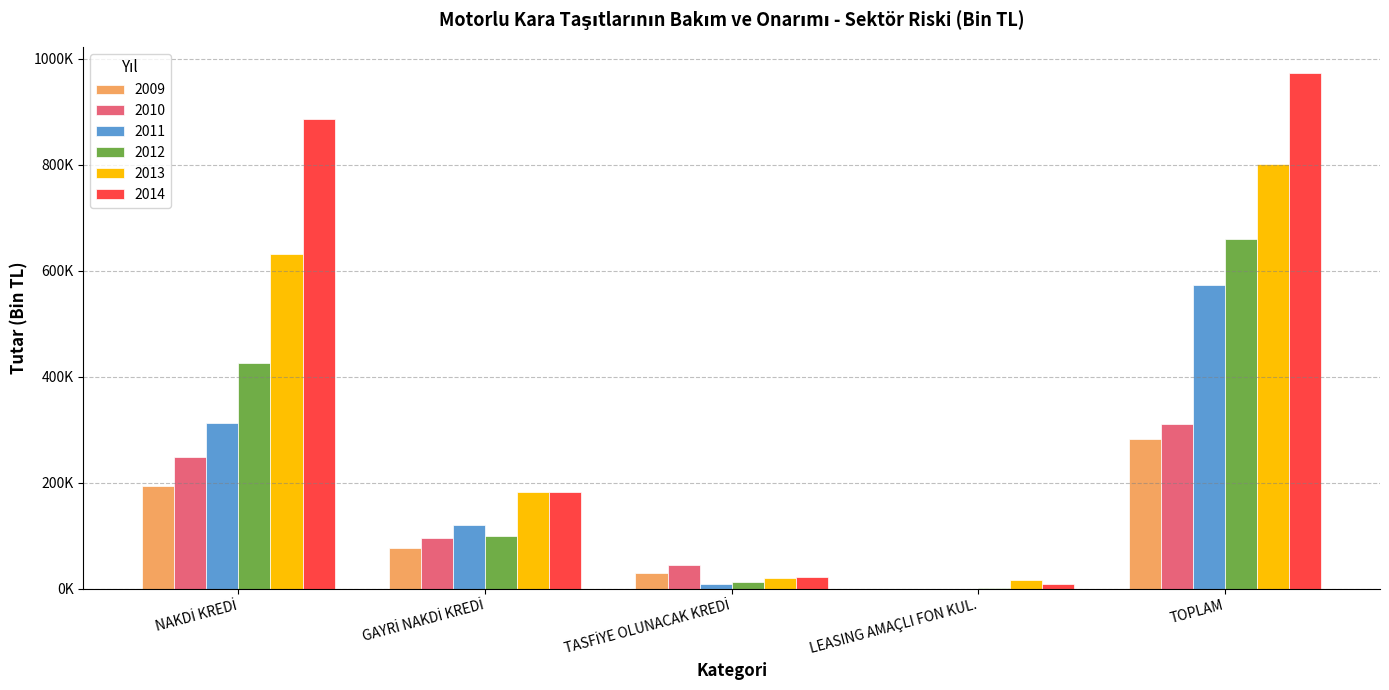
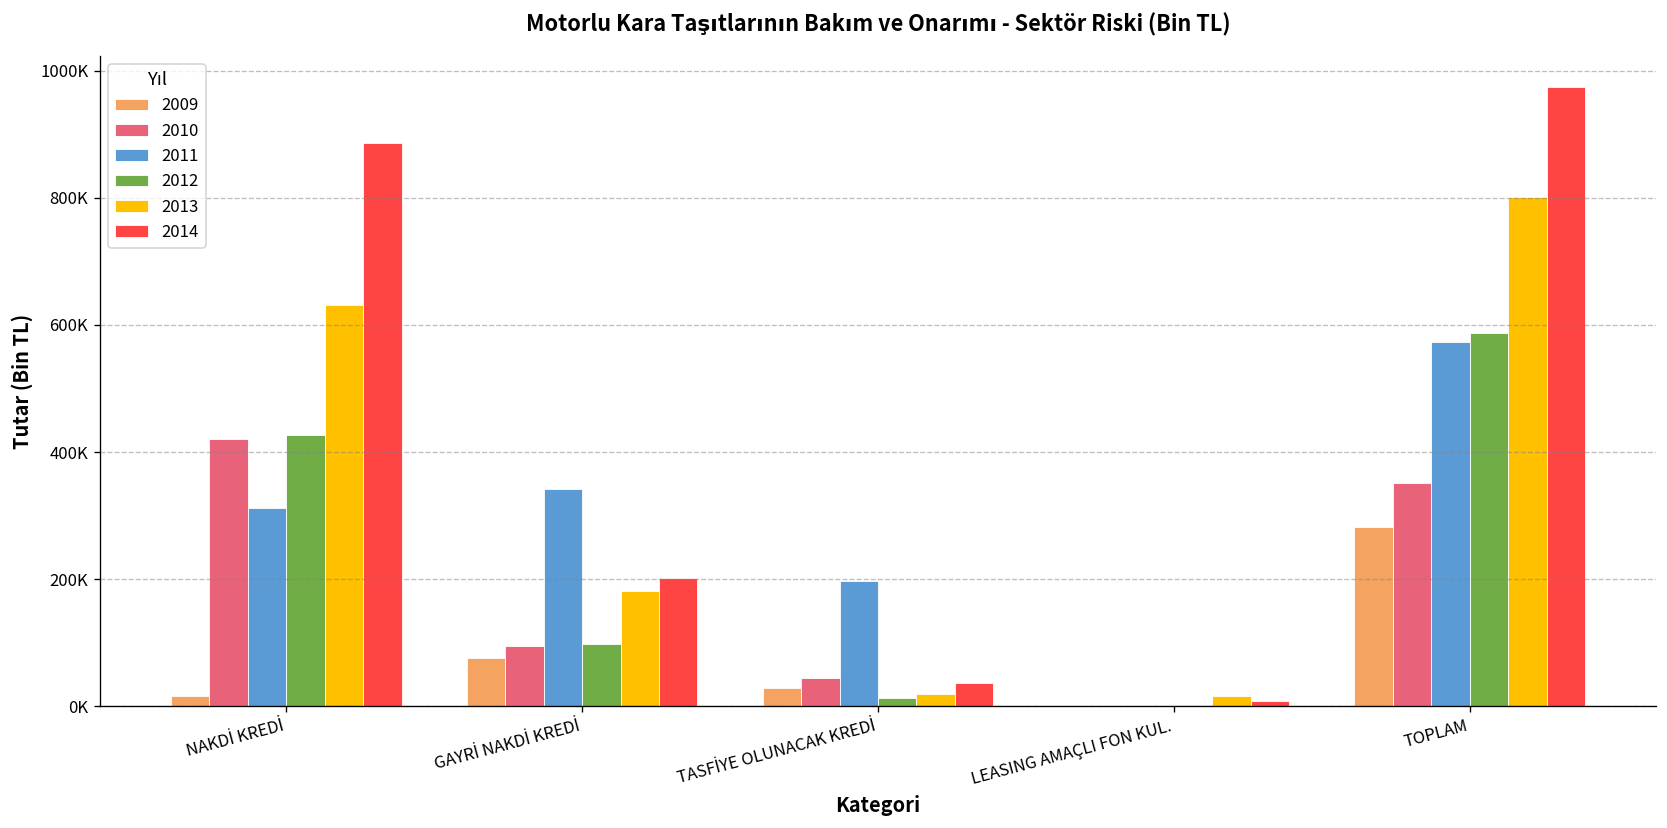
  {
    "2009": {
-     "NAKDİ KREDİ": 190000,
+     "NAKDİ KREDİ": 20000,
      "GAYRİ NAKDİ KREDİ": 80000,
      "TASFİYE OLUNACAK KREDİ": 30000,
      "TOPLAM": 280000
    },
    "2010": {
-     "NAKDİ KREDİ": 250000,
+     "NAKDİ KREDİ": 420000,
      "GAYRİ NAKDİ KREDİ": 90000,
      "TASFİYE OLUNACAK KREDİ": 40000,
-     "TOPLAM": 310000
+     "TOPLAM": 350000
    },
    "2011": {
      "NAKDİ KREDİ": 310000,
-     "GAYRİ NAKDİ KREDİ": 120000,
-     "TASFİYE OLUNACAK KREDİ": 10000,
+     "GAYRİ NAKDİ KREDİ": 340000,
+     "TASFİYE OLUNACAK KREDİ": 200000,
      "LEASING AMAÇLI FON KUL.": 0,
      "TOPLAM": 570000
    },
    "2012": {
      "NAKDİ KREDİ": 430000,
      "GAYRİ NAKDİ KREDİ": 100000,
      "TASFİYE OLUNACAK KREDİ": 10000,
-     "TOPLAM": 660000
+     "TOPLAM": 590000
    },
    "2013": {
      "NAKDİ KREDİ": 630000,
      "GAYRİ NAKDİ KREDİ": 180000,
      "TASFİYE OLUNACAK KREDİ": 20000,
      "LEASING AMAÇLI FON KUL.": 20000,
      "TOPLAM": 800000
    },
    "2014": {
      "NAKDİ KREDİ": 890000,
-     "GAYRİ NAKDİ KREDİ": 180000,
-     "TASFİYE OLUNACAK KREDİ": 20000,
+     "GAYRİ NAKDİ KREDİ": 200000,
+     "TASFİYE OLUNACAK KREDİ": 40000,
      "LEASING AMAÇLI FON KUL.": 10000,
      "TOPLAM": 970000
    }
  }
